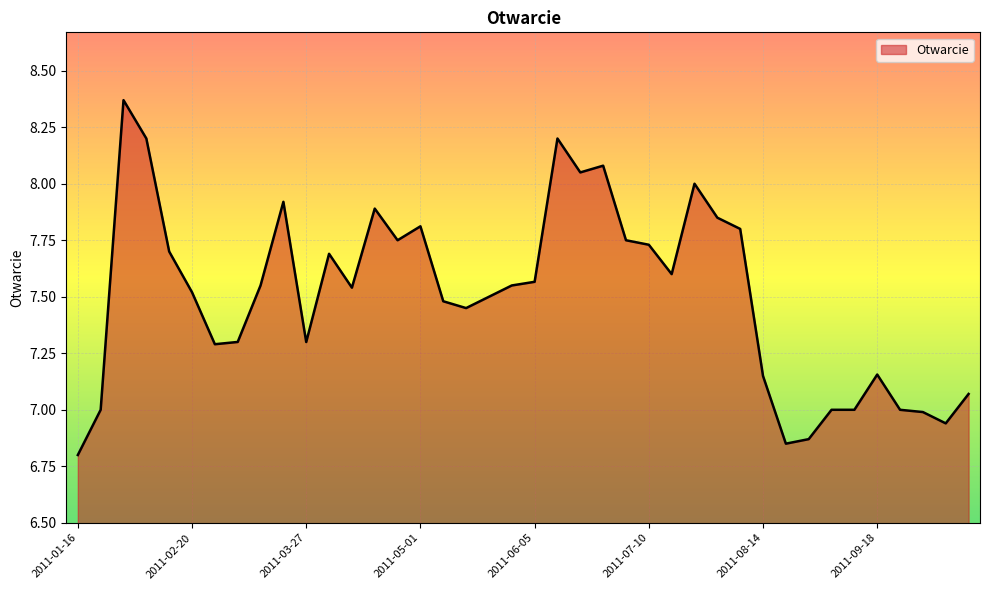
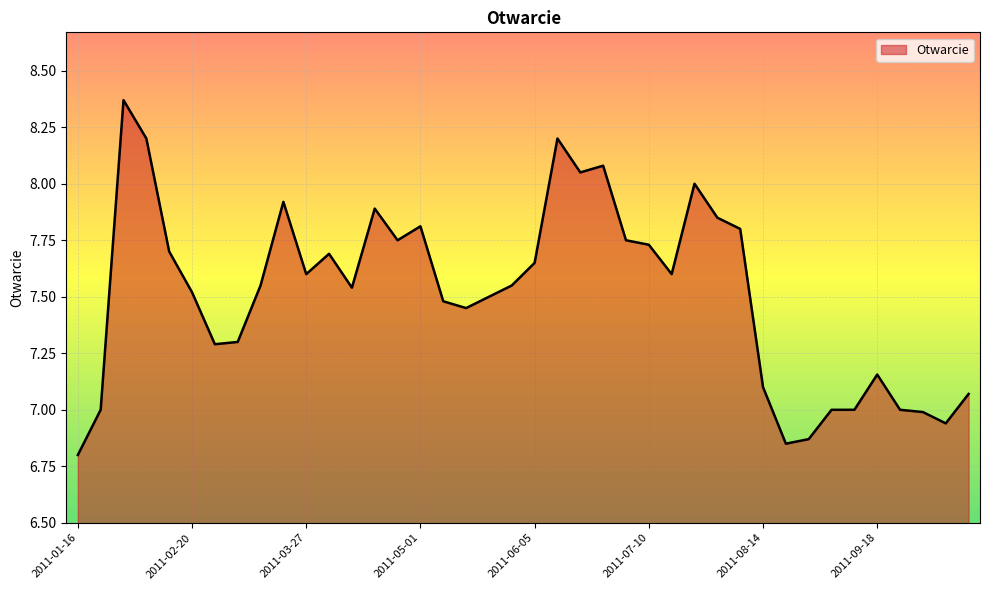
  {
    "2011-01-16": 6.80,
    "2011-02-20": 7.52,
-   "2011-03-27": 7.30,
+   "2011-03-27": 7.60,
    "2011-05-01": 7.81,
-   "2011-06-05": 7.57,
+   "2011-06-05": 7.65,
    "2011-07-10": 7.73,
-   "2011-08-14": 7.15,
+   "2011-08-14": 7.10,
    "2011-09-18": 7.16
  }
